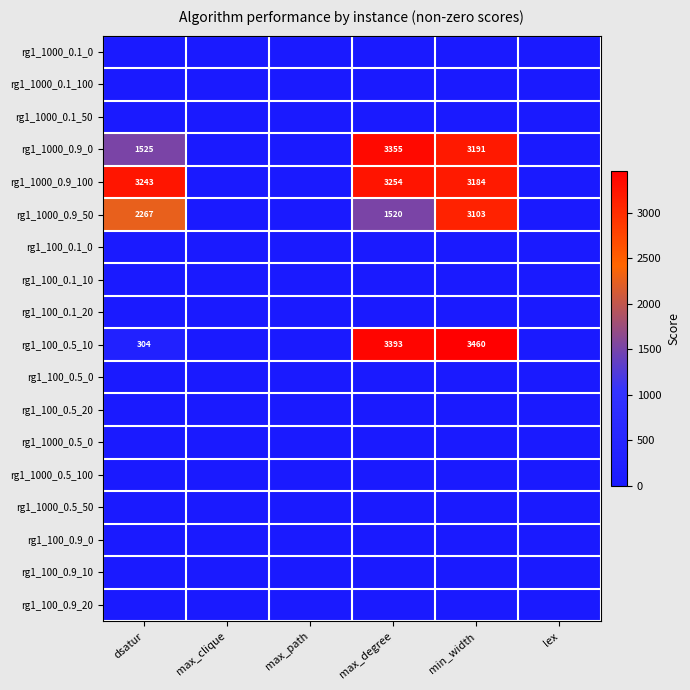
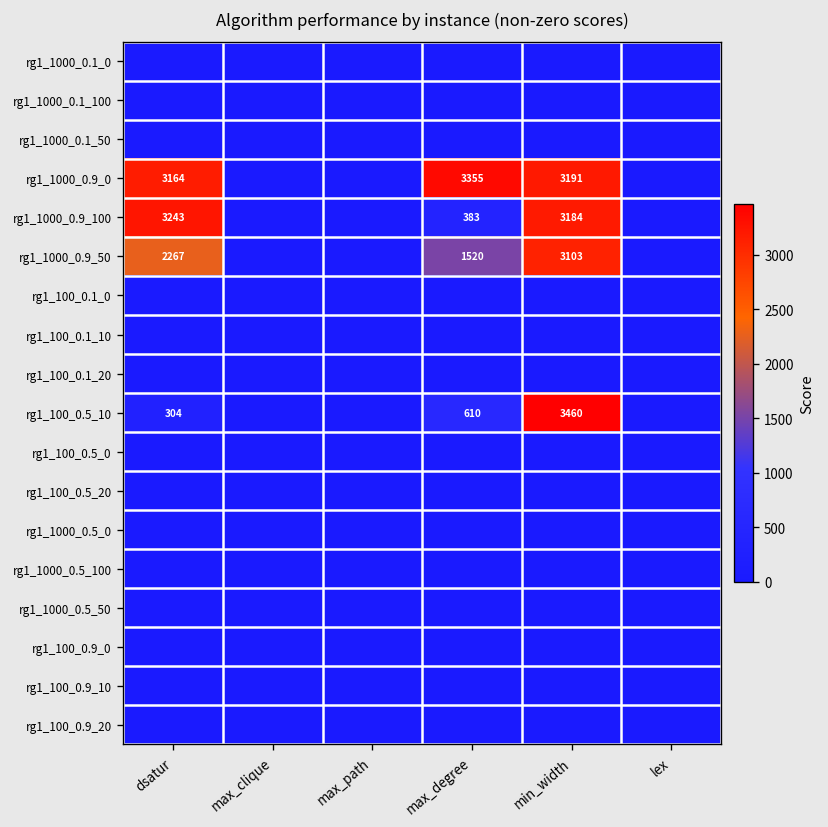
  {
    "rg1_1000_0.9_0": {
-     "dsatur": 1525,
+     "dsatur": 3164,
      "max_degree": 3355,
      "min_width": 3191
    },
    "rg1_1000_0.9_100": {
      "dsatur": 3243,
-     "max_degree": 3254,
+     "max_degree": 383,
      "min_width": 3184
    },
    "rg1_1000_0.9_50": {
      "dsatur": 2267,
      "max_degree": 1520,
      "min_width": 3103
    },
    "rg1_100_0.5_10": {
      "dsatur": 304,
-     "max_degree": 3393,
+     "max_degree": 610,
      "min_width": 3460
    }
  }
